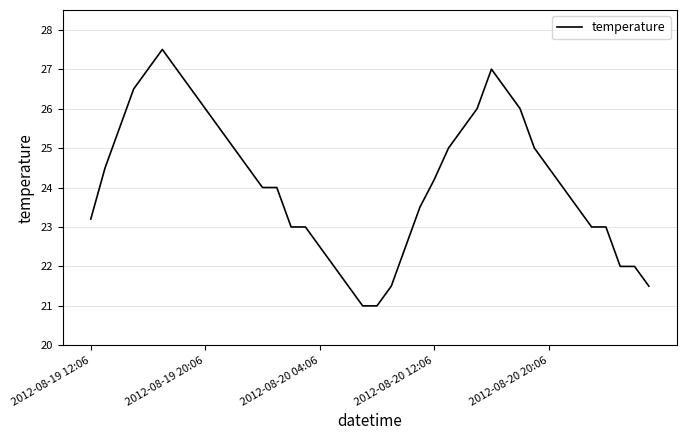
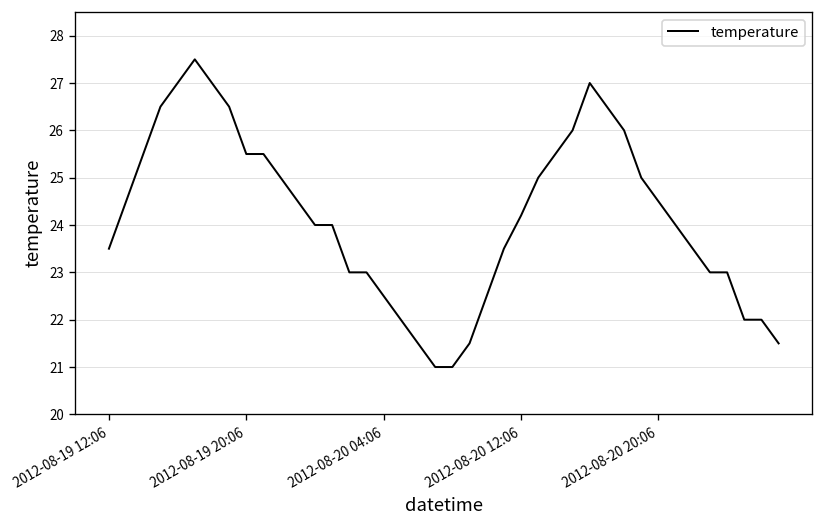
  {
-   "2012-08-19 12:06": 23.2,
-   "2012-08-19 20:06": 26.0,
+   "2012-08-19 12:06": 23.5,
+   "2012-08-19 20:06": 25.5,
    "2012-08-20 04:06": 22.5,
    "2012-08-20 12:06": 24.2,
    "2012-08-20 20:06": 24.5
  }
